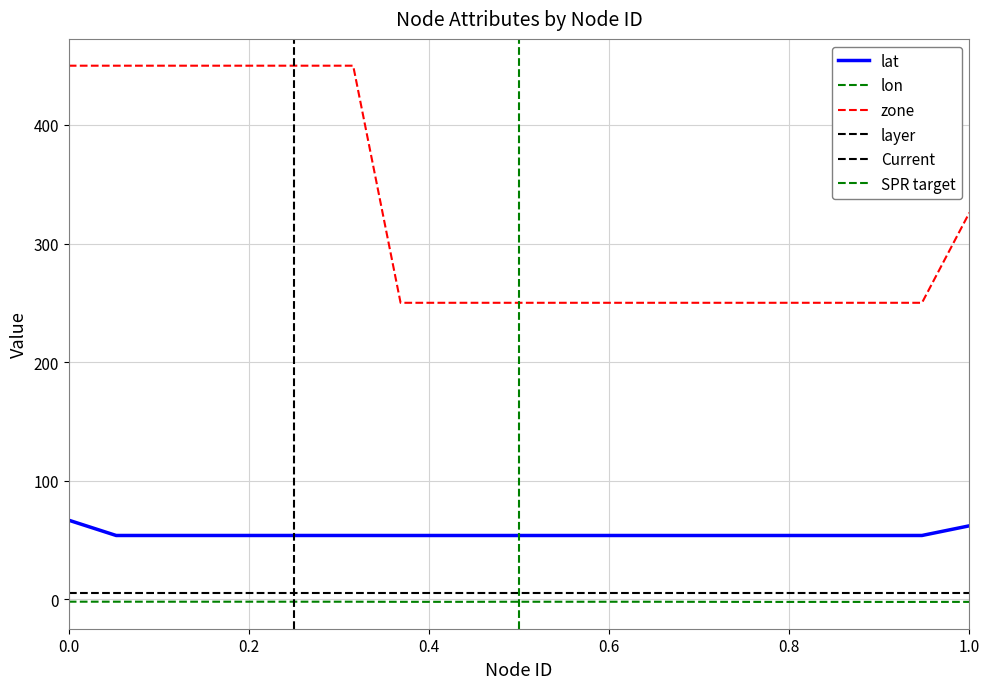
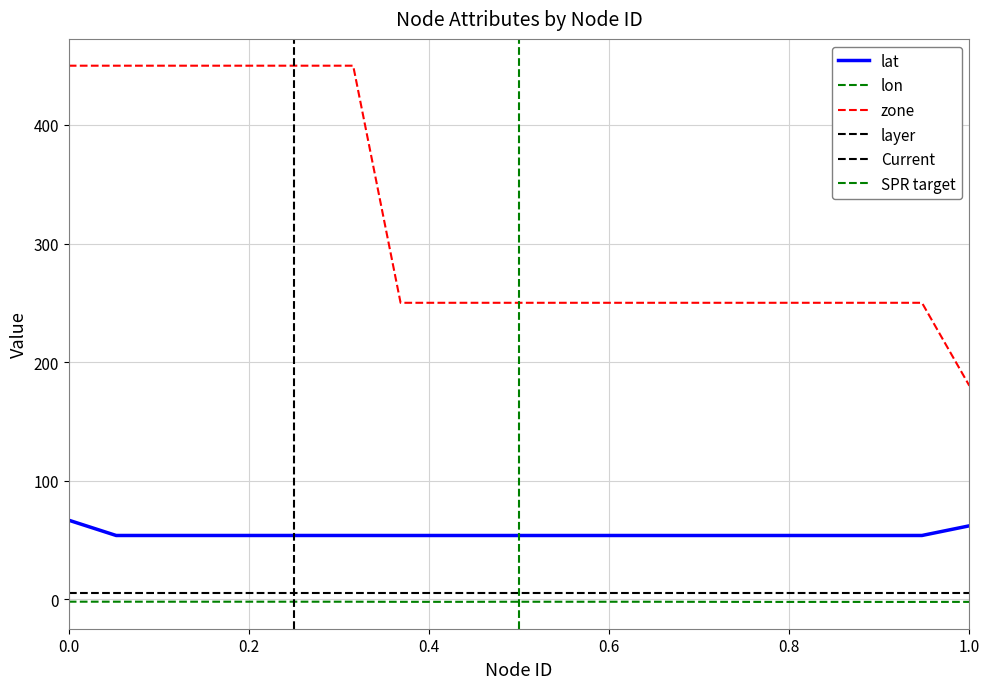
  {
    "lat": {
      "0.0": 67,
      "1.0": 62
    },
    "lon": {
      "0.0": -2,
      "1.0": -2
    },
    "zone": {
      "0.0": 450,
-     "1.0": 326
+     "1.0": 180
    },
    "layer": {
      "0.0": 5,
      "1.0": 5
    }
  }
